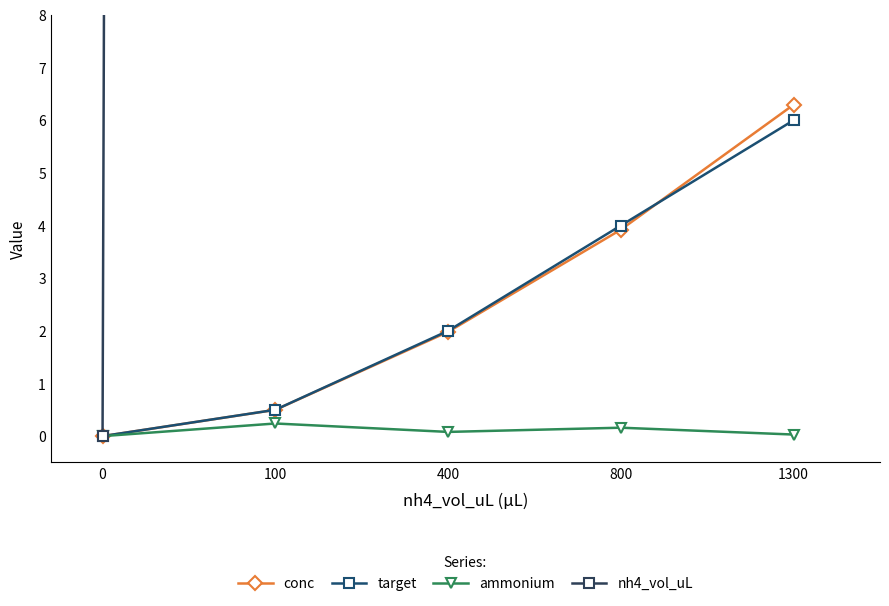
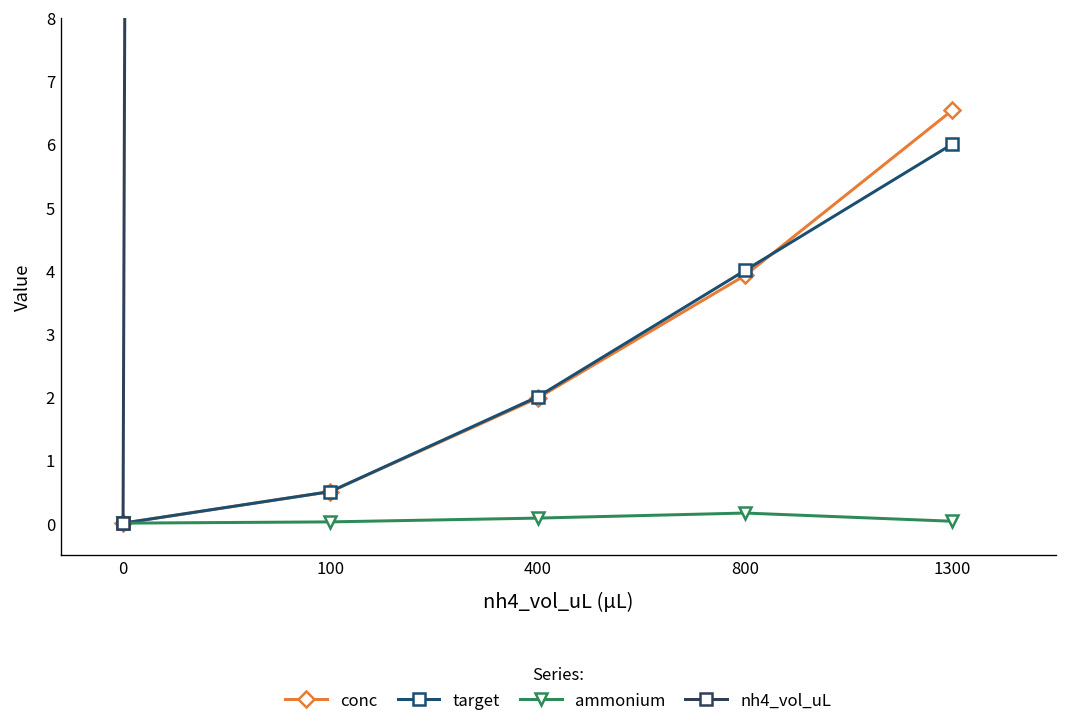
  {
    "conc": {
      "800": 3.9,
-     "1300": 6.3
+     "1300": 6.5
    },
    "ammonium": {
-     "100": 0.2,
+     "100": 0.0,
      "400": 0.1,
      "800": 0.2,
      "1300": 0.0
    }
  }
